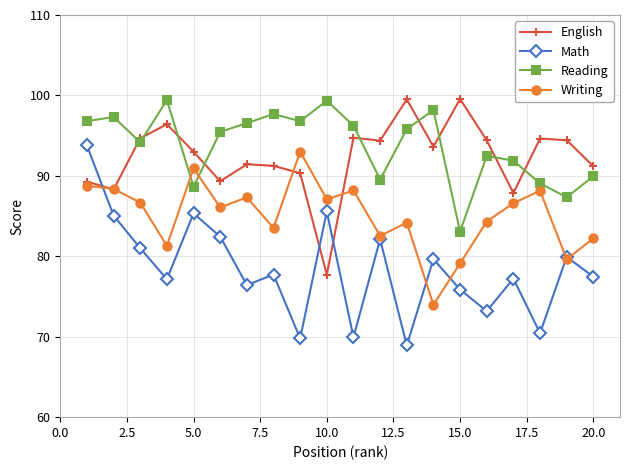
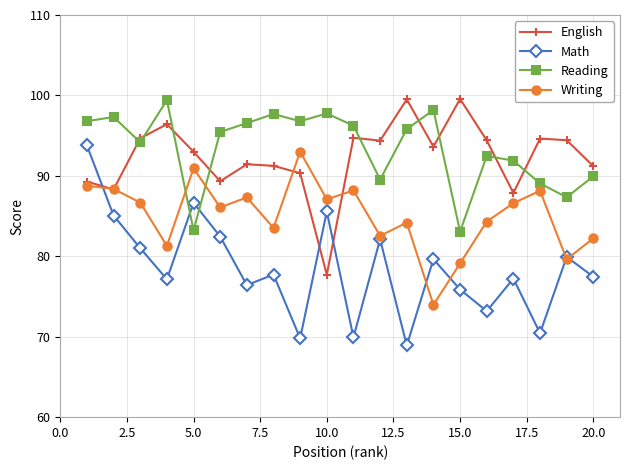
  {
    "Math": {
-     "5.0": 85,
+     "5.0": 87,
      "10.0": 86,
      "15.0": 76,
      "20.0": 77
    },
    "Reading": {
-     "5.0": 89,
-     "10.0": 99,
+     "5.0": 83,
+     "10.0": 98,
      "15.0": 83,
      "20.0": 90
    }
  }
